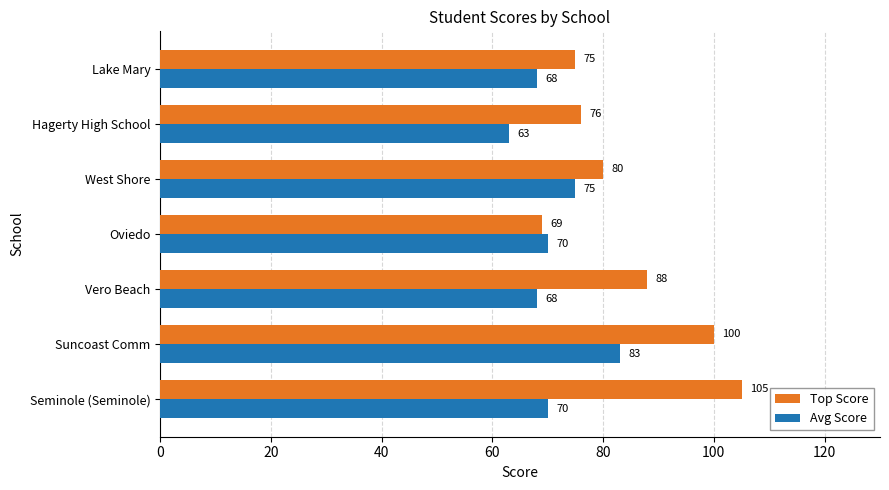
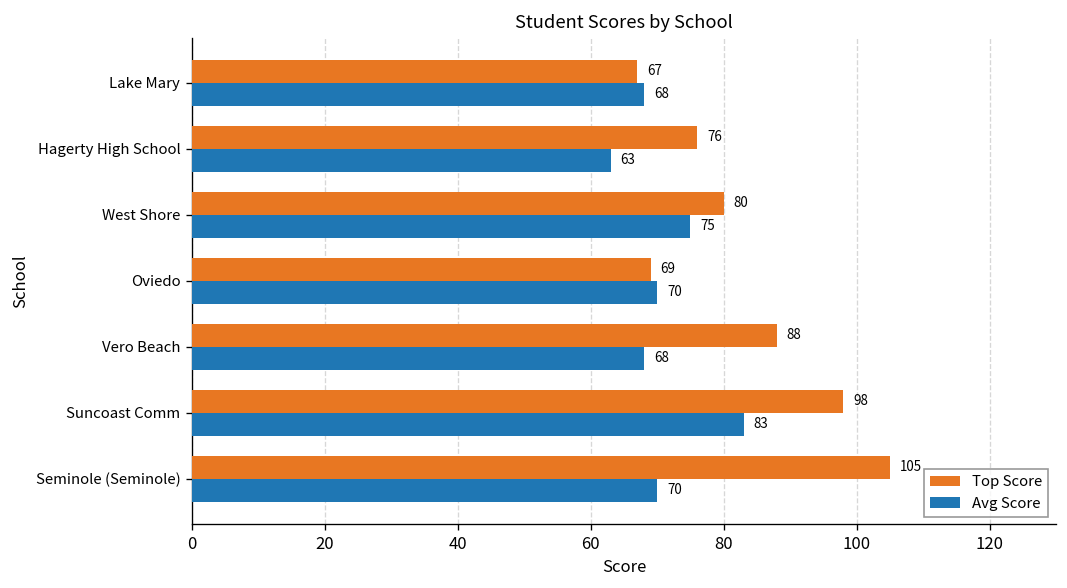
  {
    "Top Score": {
-     "Lake Mary": 75,
+     "Lake Mary": 67,
      "Hagerty High School": 76,
      "West Shore": 80,
      "Oviedo": 69,
      "Vero Beach": 88,
-     "Suncoast Comm": 100,
+     "Suncoast Comm": 98,
      "Seminole (Seminole)": 105
    },
    "Avg Score": {
      "Lake Mary": 68,
      "Hagerty High School": 63,
      "West Shore": 75,
      "Oviedo": 70,
      "Vero Beach": 68,
      "Suncoast Comm": 83,
      "Seminole (Seminole)": 70
    }
  }
